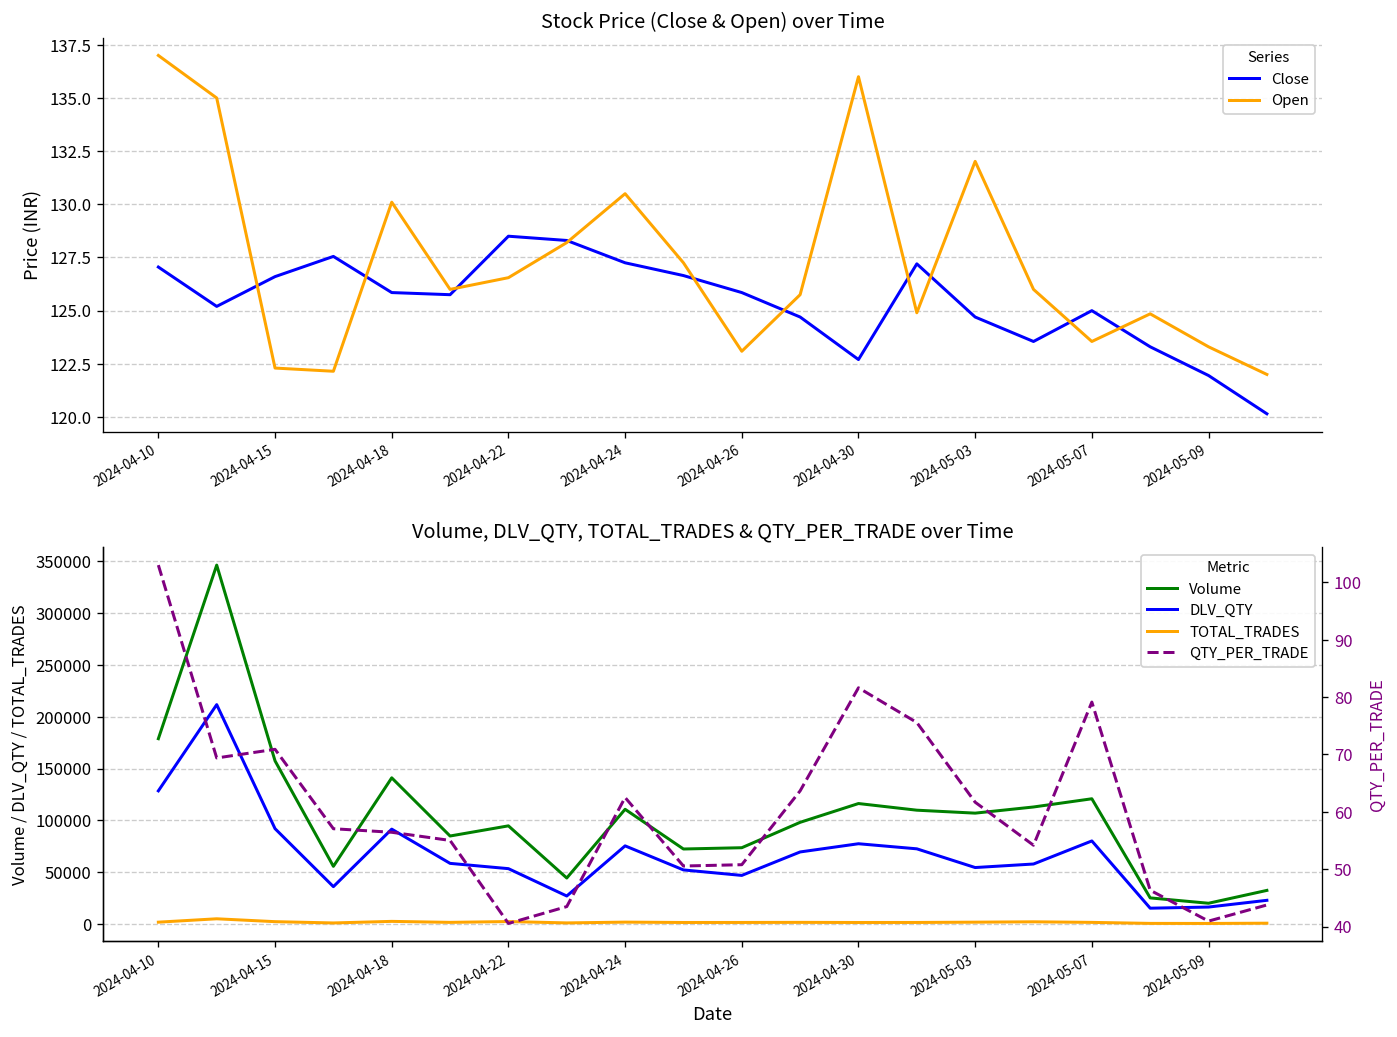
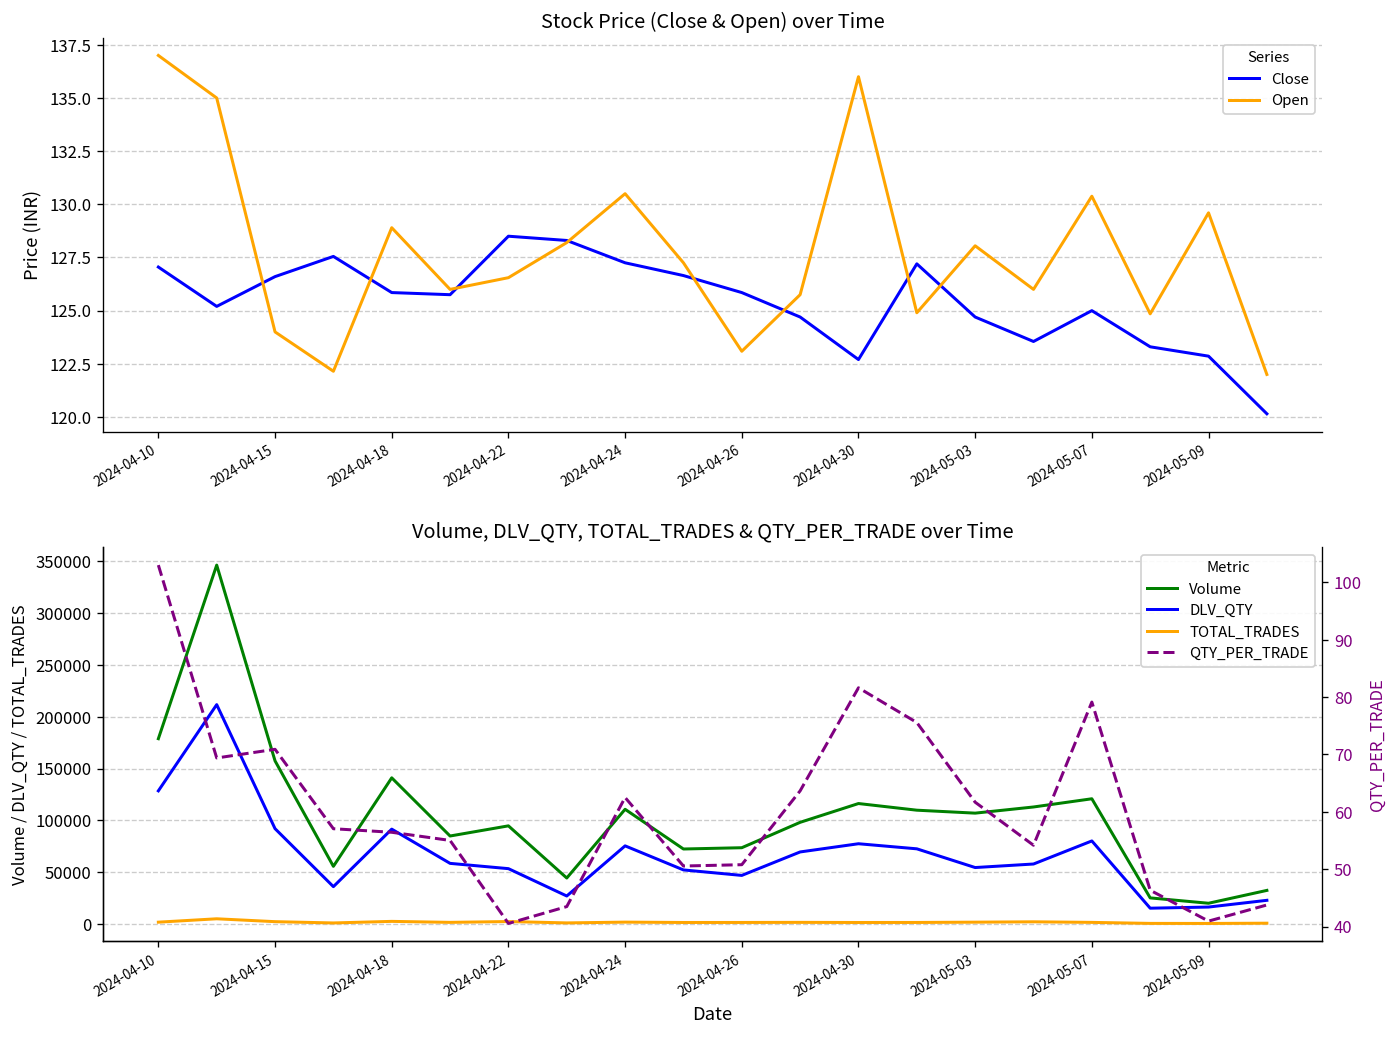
  {
    "Stock Price (Close & Open) over Time": {
      "Close": {
        "2024-04-10": 127.1,
        "2024-04-15": 126.6,
        "2024-04-18": 125.9,
        "2024-04-22": 128.5,
        "2024-04-24": 127.3,
        "2024-04-26": 125.9,
        "2024-04-30": 122.7,
        "2024-05-03": 124.7,
        "2024-05-07": 125.0,
-       "2024-05-09": 122.0
+       "2024-05-09": 122.9
      },
      "Open": {
        "2024-04-10": 137.0,
-       "2024-04-15": 122.3,
-       "2024-04-18": 130.1,
+       "2024-04-15": 124.0,
+       "2024-04-18": 128.9,
        "2024-04-22": 126.6,
        "2024-04-24": 130.5,
        "2024-04-26": 123.1,
        "2024-04-30": 136.0,
-       "2024-05-03": 132.0,
-       "2024-05-07": 123.6,
-       "2024-05-09": 123.3
+       "2024-05-03": 128.1,
+       "2024-05-07": 130.4,
+       "2024-05-09": 129.6
      }
    }
  }
